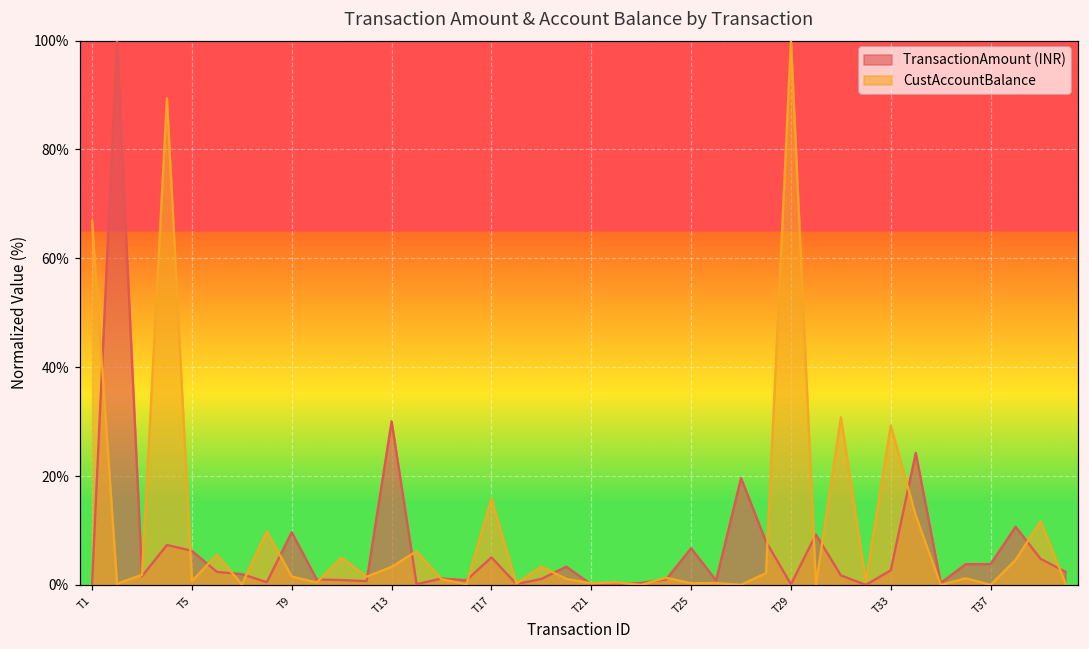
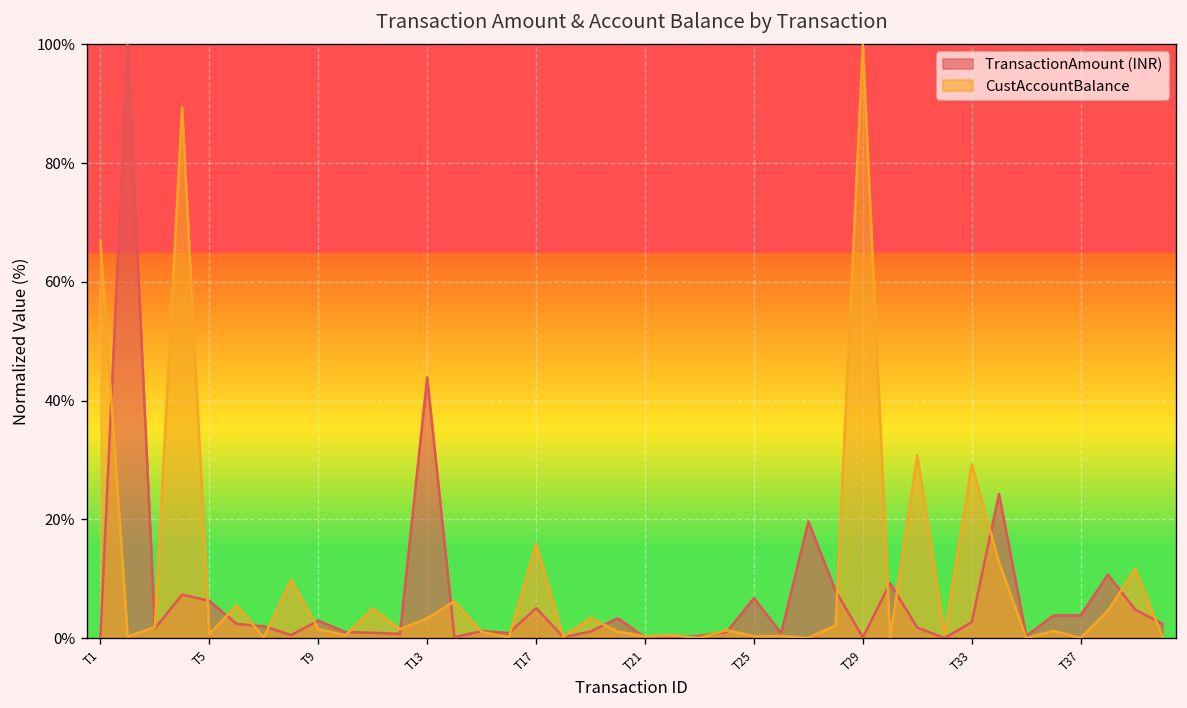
  {
    "TransactionAmount (INR)": {
      "T1": "0%",
      "T5": "6%",
-     "T9": "10%",
-     "T13": "30%",
+     "T9": "3%",
+     "T13": "44%",
      "T17": "5%",
      "T25": "7%",
      "T29": "0%",
      "T33": "3%",
      "T37": "4%"
    },
    "CustAccountBalance": {
      "T1": "67%",
      "T5": "1%",
      "T9": "2%",
      "T13": "3%",
      "T17": "16%",
      "T25": "0%",
      "T29": "100%",
      "T33": "29%",
      "T37": "0%"
    }
  }
